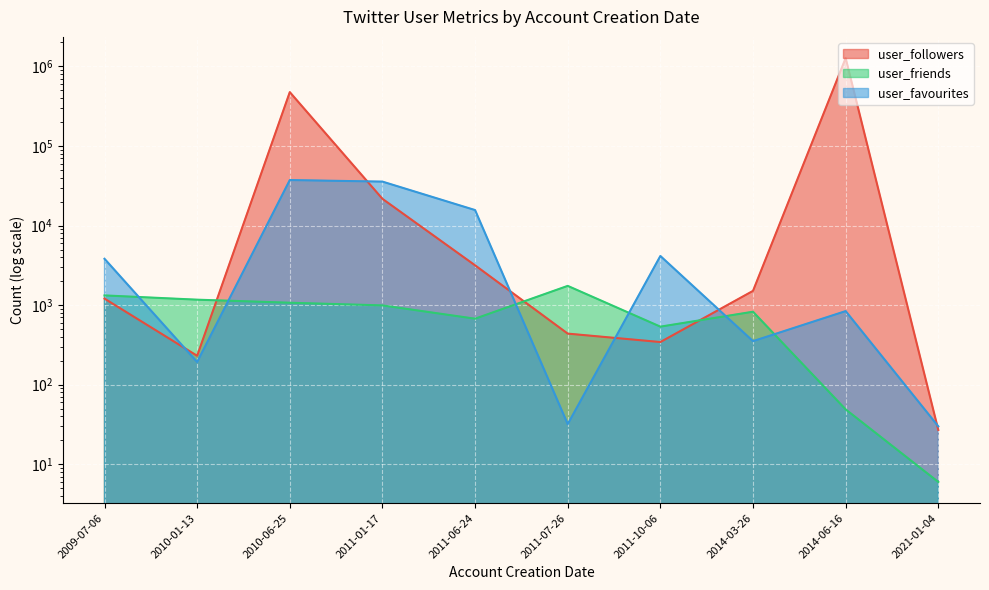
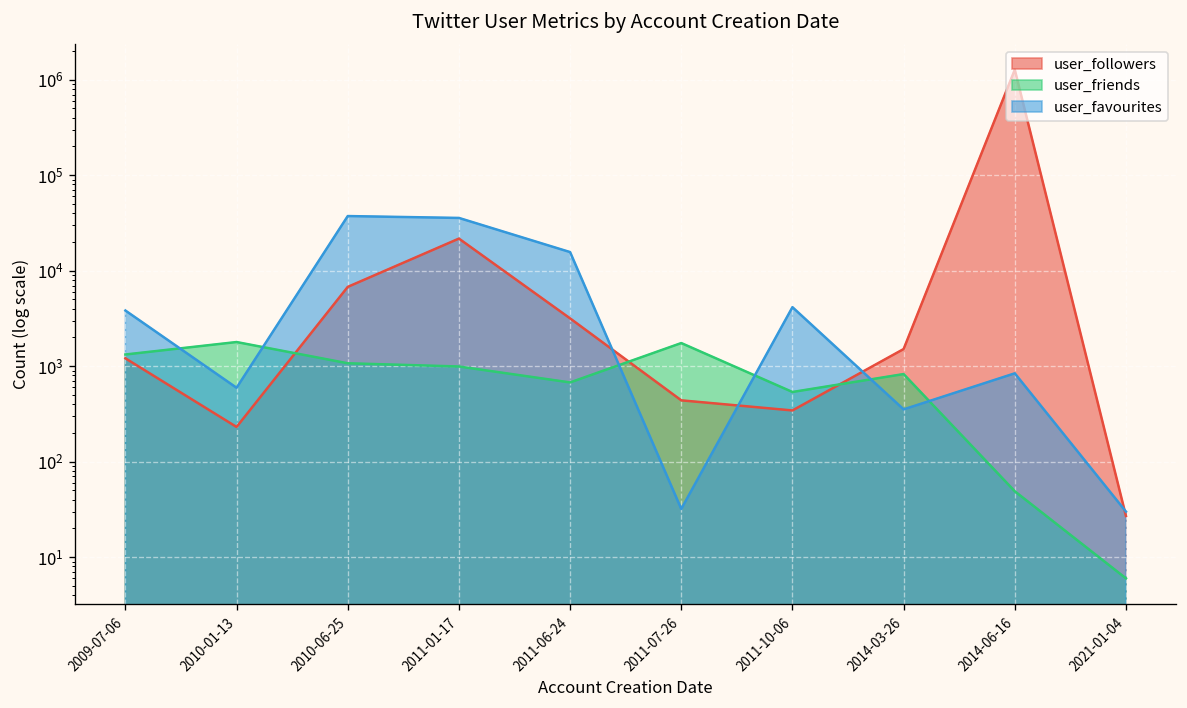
  {
    "user_followers": {
      "2009-07-06": 1200,
      "2010-01-13": 230,
-     "2010-06-25": 500000,
+     "2010-06-25": 7000,
      "2011-01-17": 22000,
      "2011-06-24": 3200,
      "2011-07-26": 400,
      "2011-10-06": 340,
      "2014-03-26": 1500,
      "2021-01-04": 27
    },
    "user_friends": {
      "2009-07-06": 1300,
-     "2010-01-13": 1200,
+     "2010-01-13": 1800,
      "2010-06-25": 1100,
      "2011-01-17": 1000,
      "2011-06-24": 700,
      "2011-07-26": 1700,
      "2011-10-06": 500,
      "2014-03-26": 800,
      "2014-06-16": 50,
      "2021-01-04": 6
    },
    "user_favourites": {
      "2009-07-06": 4000,
-     "2010-01-13": 190,
+     "2010-01-13": 600,
      "2010-06-25": 40000,
      "2011-01-17": 40000,
      "2011-06-24": 16000,
      "2011-07-26": 32,
      "2011-10-06": 4000,
      "2014-03-26": 400,
      "2014-06-16": 800,
      "2021-01-04": 30
    }
  }
